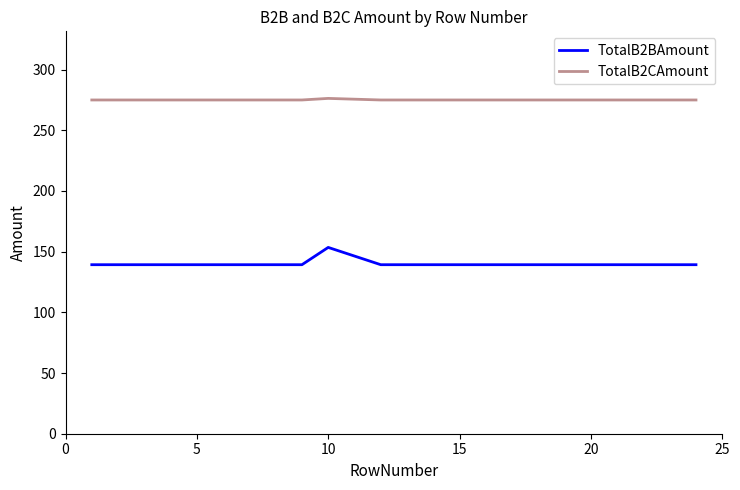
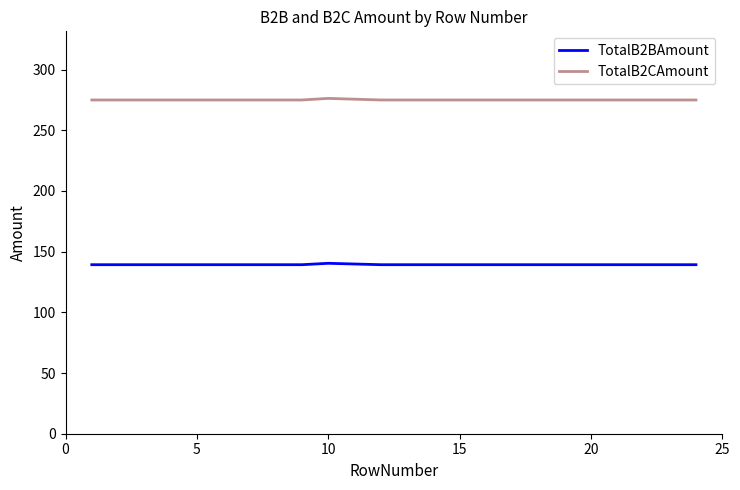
  {
    "TotalB2BAmount": {
      "5": 139,
-     "10": 153,
+     "10": 140,
      "15": 139,
      "20": 139
    },
    "TotalB2CAmount": {
      "5": 275,
      "10": 276,
      "15": 275,
      "20": 275
    }
  }
